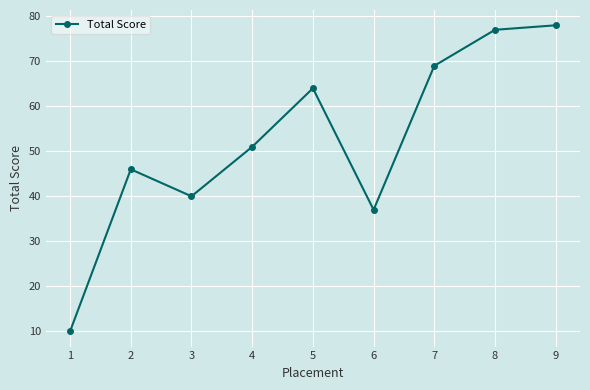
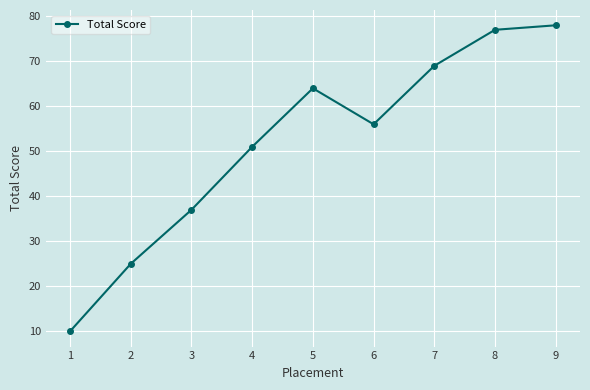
  {
    "1": 10,
-   "2": 46,
-   "3": 40,
+   "2": 25,
+   "3": 37,
    "4": 51,
    "5": 64,
-   "6": 37,
+   "6": 56,
    "7": 69,
    "8": 77,
    "9": 78
  }
